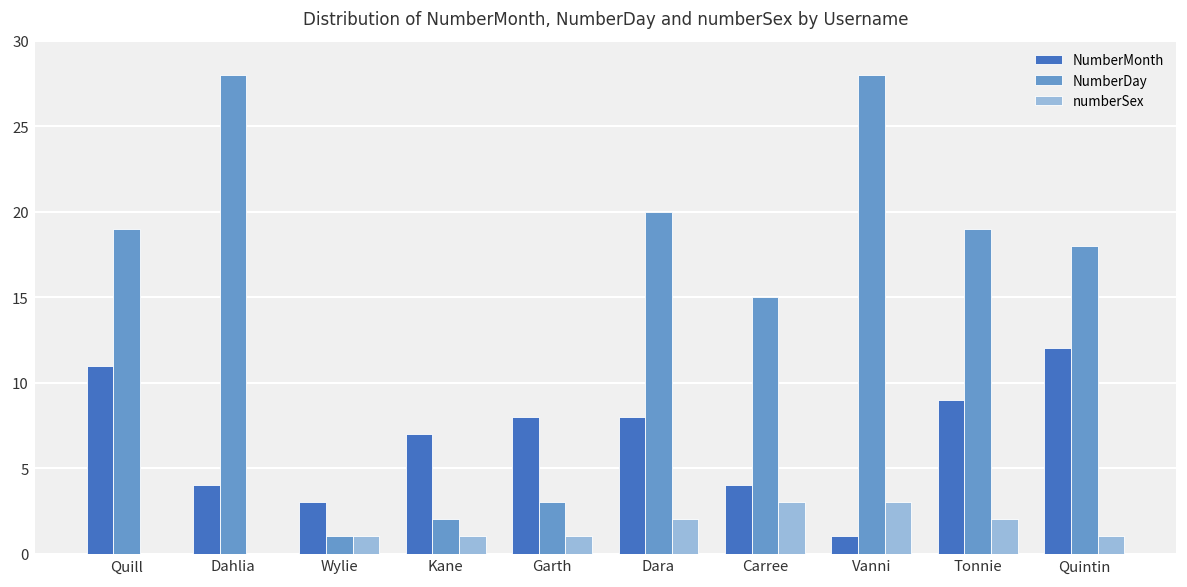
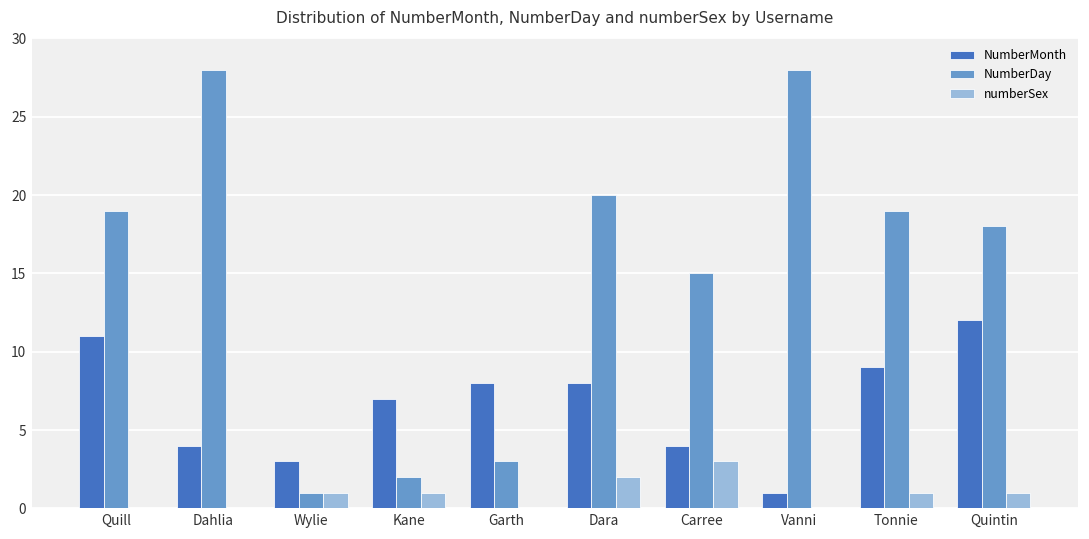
  {
    "numberSex": {
      "Quill": 0,
      "Dahlia": 0,
      "Wylie": 1,
      "Kane": 1,
-     "Garth": 1,
+     "Garth": 0,
      "Dara": 2,
      "Carree": 3,
-     "Vanni": 3,
-     "Tonnie": 2,
+     "Vanni": 0,
+     "Tonnie": 1,
      "Quintin": 1
    }
  }
